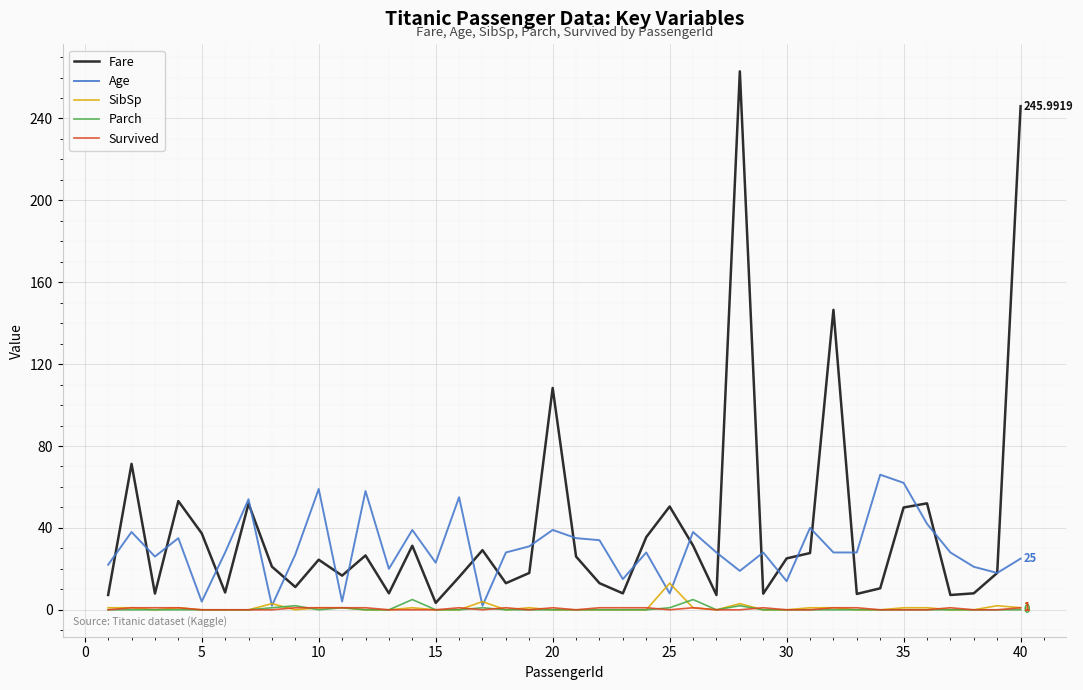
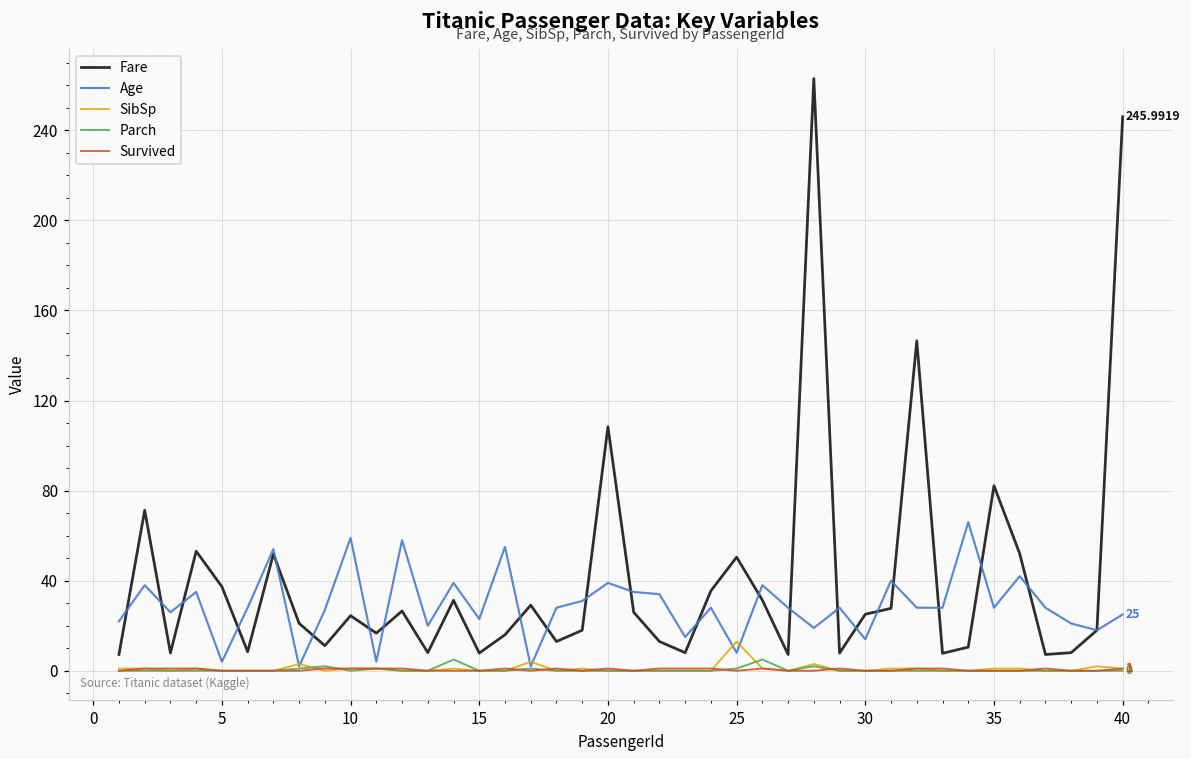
  {
    "Fare": {
      "5": 37,
      "10": 24,
-     "15": 3,
+     "15": 8,
      "20": 108,
      "25": 50,
      "30": 25,
-     "35": 50
+     "35": 82
    },
    "Age": {
      "5": 4,
      "10": 59,
      "15": 23,
      "20": 39,
      "25": 8,
      "30": 14,
-     "35": 62
+     "35": 28
    },
    "SibSp": {
      "25": 13
    }
  }
